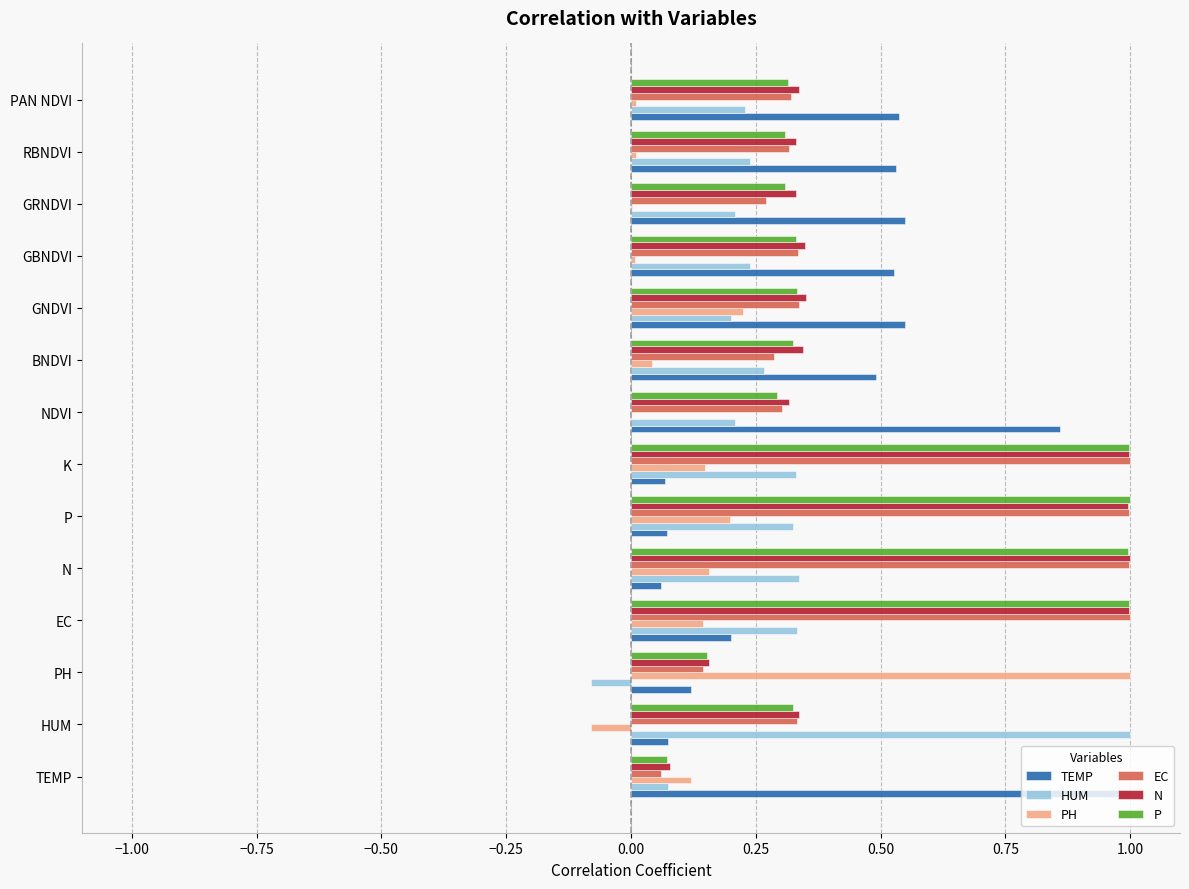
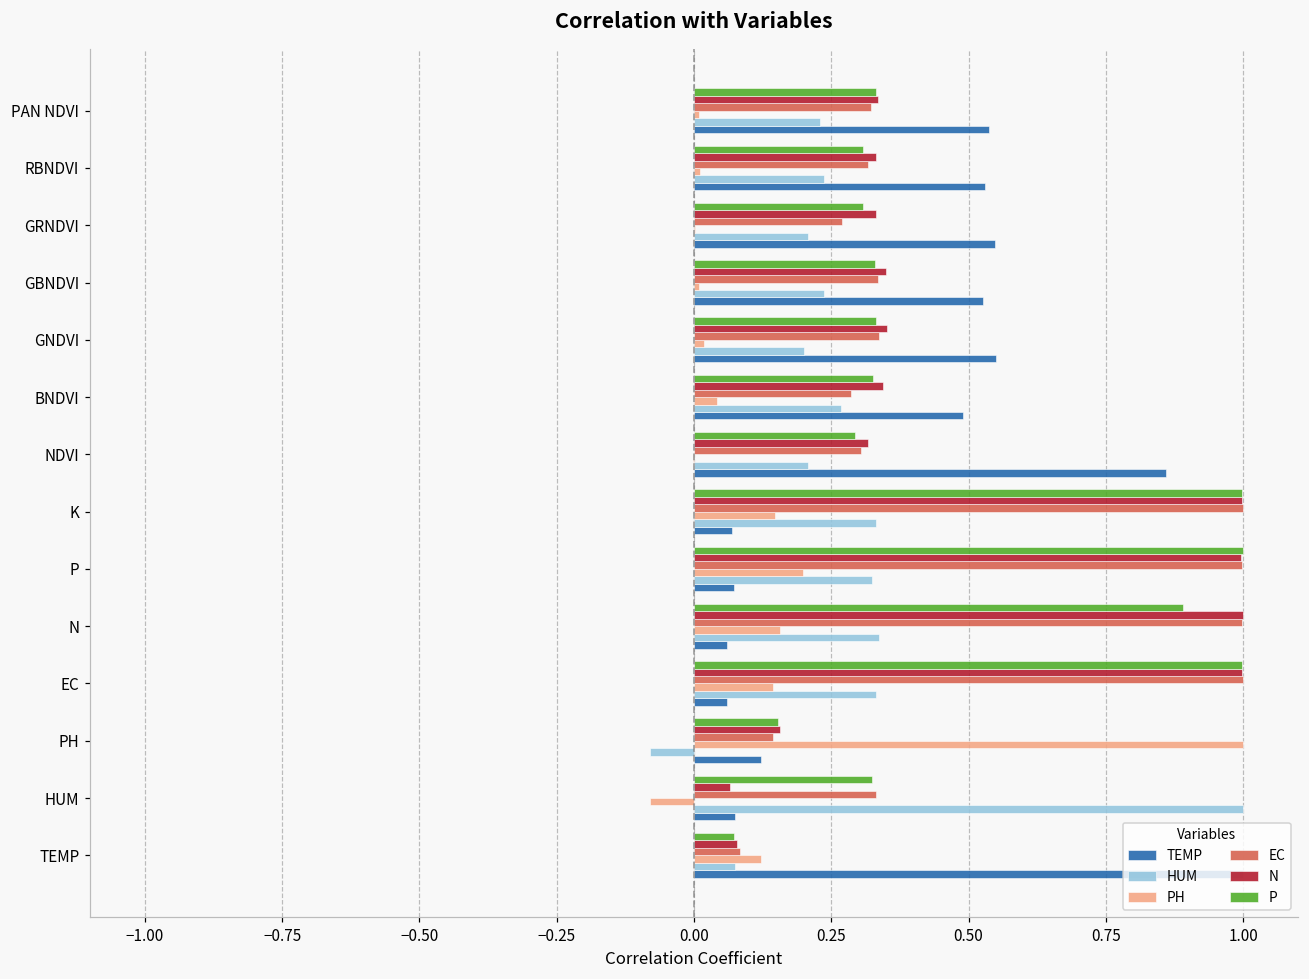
  {
    "TEMP": {
      "PAN NDVI": 0.54,
      "RBNDVI": 0.53,
      "GRNDVI": 0.55,
      "GBNDVI": 0.53,
      "GNDVI": 0.55,
      "BNDVI": 0.49,
      "NDVI": 0.86,
      "K": 0.07,
      "P": 0.07,
      "N": 0.06,
-     "EC": 0.20,
+     "EC": 0.06,
      "PH": 0.12,
      "HUM": 0.07
    },
    "HUM": {
      "PAN NDVI": 0.23,
      "RBNDVI": 0.24,
      "GRNDVI": 0.21,
      "GBNDVI": 0.24,
      "GNDVI": 0.20,
      "BNDVI": 0.27,
      "NDVI": 0.21,
      "K": 0.33,
      "P": 0.32,
      "N": 0.34,
      "EC": 0.33,
      "PH": -0.08,
      "HUM": 1.00,
      "TEMP": 0.07
    },
    "PH": {
      "PAN NDVI": 0.01,
      "RBNDVI": 0.01,
      "GBNDVI": 0.01,
-     "GNDVI": 0.23,
+     "GNDVI": 0.02,
      "BNDVI": 0.04,
      "K": 0.15,
      "P": 0.20,
      "N": 0.16,
      "EC": 0.14,
      "PH": 1.00,
      "HUM": -0.08,
      "TEMP": 0.12
    },
    "EC": {
      "PAN NDVI": 0.32,
      "RBNDVI": 0.32,
      "GRNDVI": 0.27,
      "GBNDVI": 0.33,
      "GNDVI": 0.34,
      "BNDVI": 0.29,
      "NDVI": 0.30,
      "K": 1.00,
      "P": 1.00,
      "N": 1.00,
      "EC": 1.00,
      "PH": 0.14,
      "HUM": 0.33,
-     "TEMP": 0.06
+     "TEMP": 0.08
    },
    "N": {
      "PAN NDVI": 0.34,
      "RBNDVI": 0.33,
      "GRNDVI": 0.33,
      "GBNDVI": 0.35,
      "GNDVI": 0.35,
      "BNDVI": 0.34,
      "NDVI": 0.32,
      "K": 1.00,
      "P": 1.00,
      "N": 1.00,
      "EC": 1.00,
      "PH": 0.16,
-     "HUM": 0.34,
+     "HUM": 0.07,
      "TEMP": 0.08
    },
    "P": {
-     "PAN NDVI": 0.31,
+     "PAN NDVI": 0.33,
      "RBNDVI": 0.31,
      "GRNDVI": 0.31,
      "GBNDVI": 0.33,
      "GNDVI": 0.33,
      "BNDVI": 0.33,
      "NDVI": 0.29,
      "K": 1.00,
      "P": 1.00,
-     "N": 1.00,
+     "N": 0.89,
      "EC": 1.00,
      "PH": 0.15,
      "HUM": 0.32,
      "TEMP": 0.07
    }
  }
